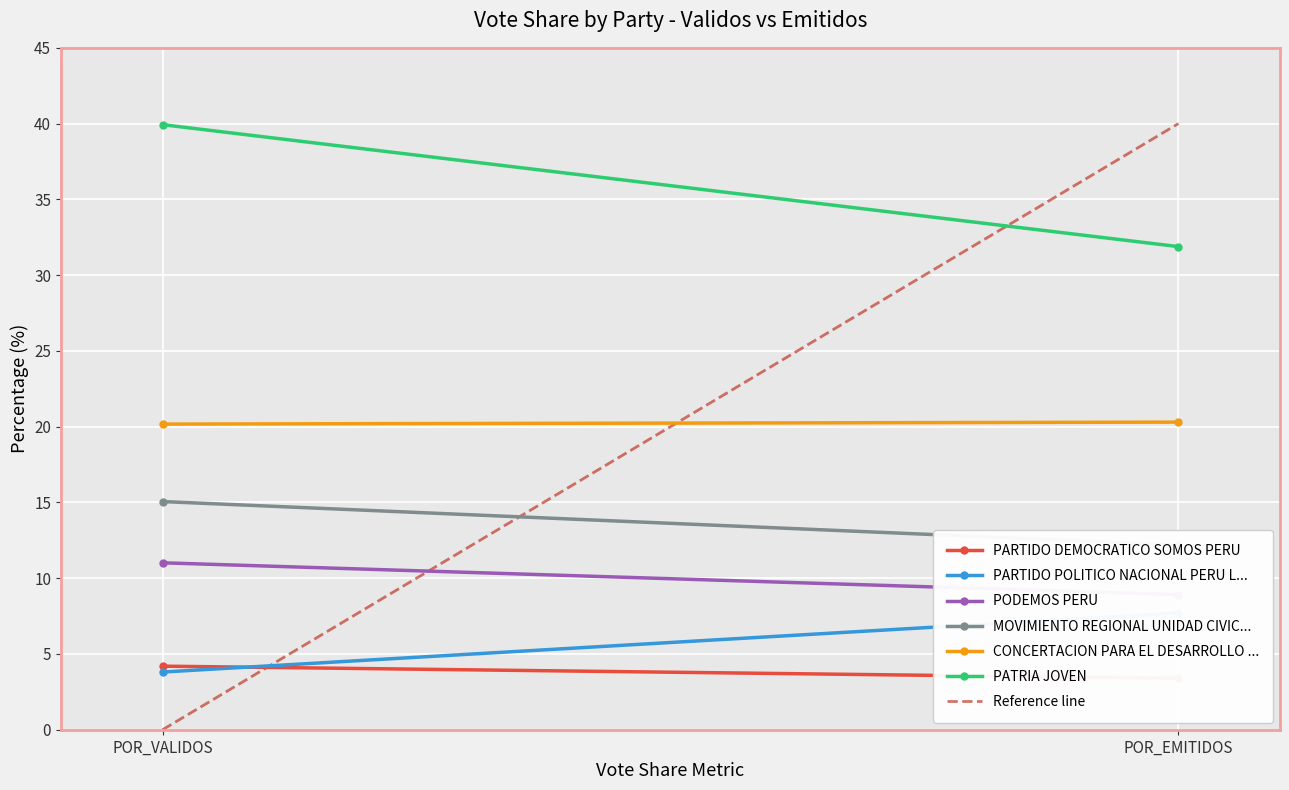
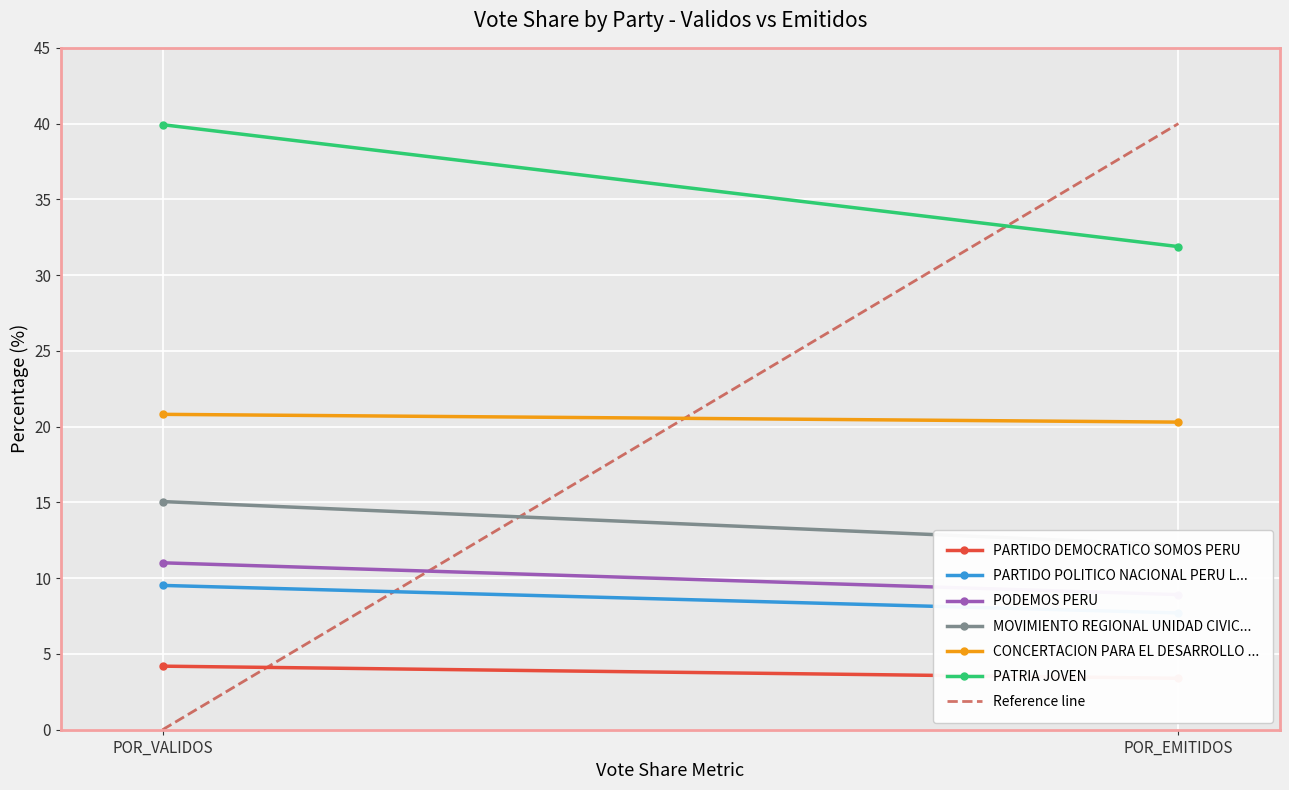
  {
    "PARTIDO POLITICO NACIONAL PERU L...": {
-     "POR_VALIDOS": 3.8
+     "POR_VALIDOS": 9.5
    },
    "PODEMOS PERU": {
      "POR_VALIDOS": 11.0
    },
    "MOVIMIENTO REGIONAL UNIDAD CIVIC...": {
      "POR_VALIDOS": 15.1
    },
    "CONCERTACION PARA EL DESARROLLO ...": {
-     "POR_VALIDOS": 20.2,
+     "POR_VALIDOS": 20.8,
      "POR_EMITIDOS": 20.3
    },
    "PATRIA JOVEN": {
      "POR_VALIDOS": 39.9,
      "POR_EMITIDOS": 31.9
    }
  }
